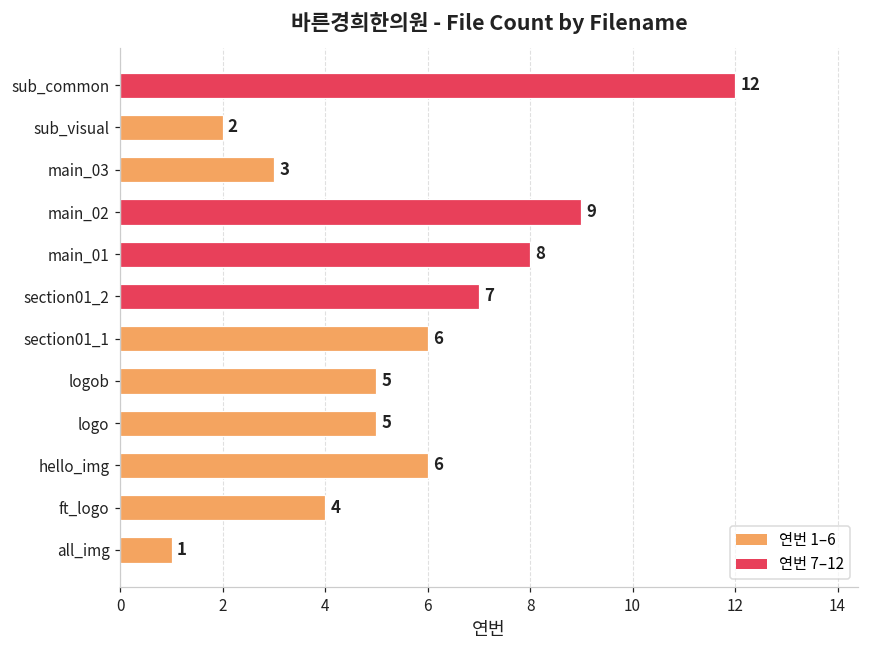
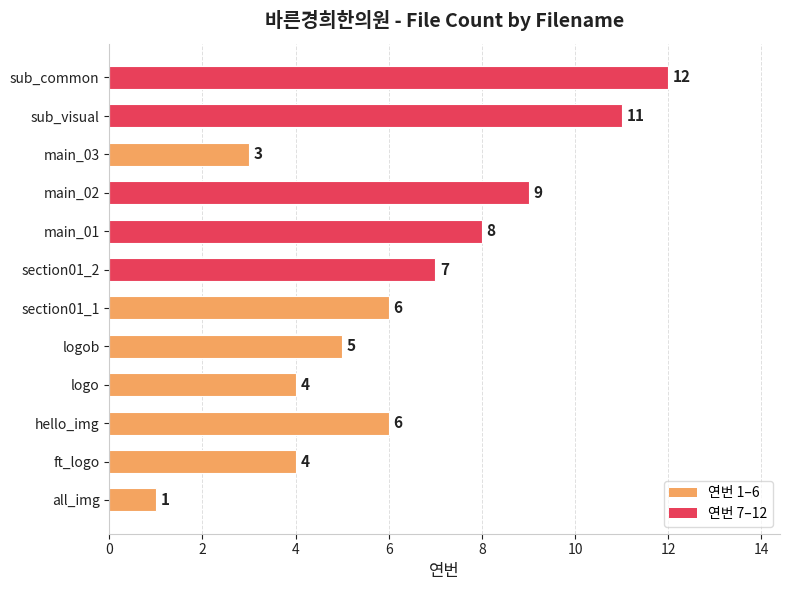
  {
    "sub_common": 12,
-   "sub_visual": 2,
+   "sub_visual": 11,
    "main_03": 3,
    "main_02": 9,
    "main_01": 8,
    "section01_2": 7,
    "section01_1": 6,
    "logob": 5,
-   "logo": 5,
+   "logo": 4,
    "hello_img": 6,
    "ft_logo": 4,
    "all_img": 1
  }
